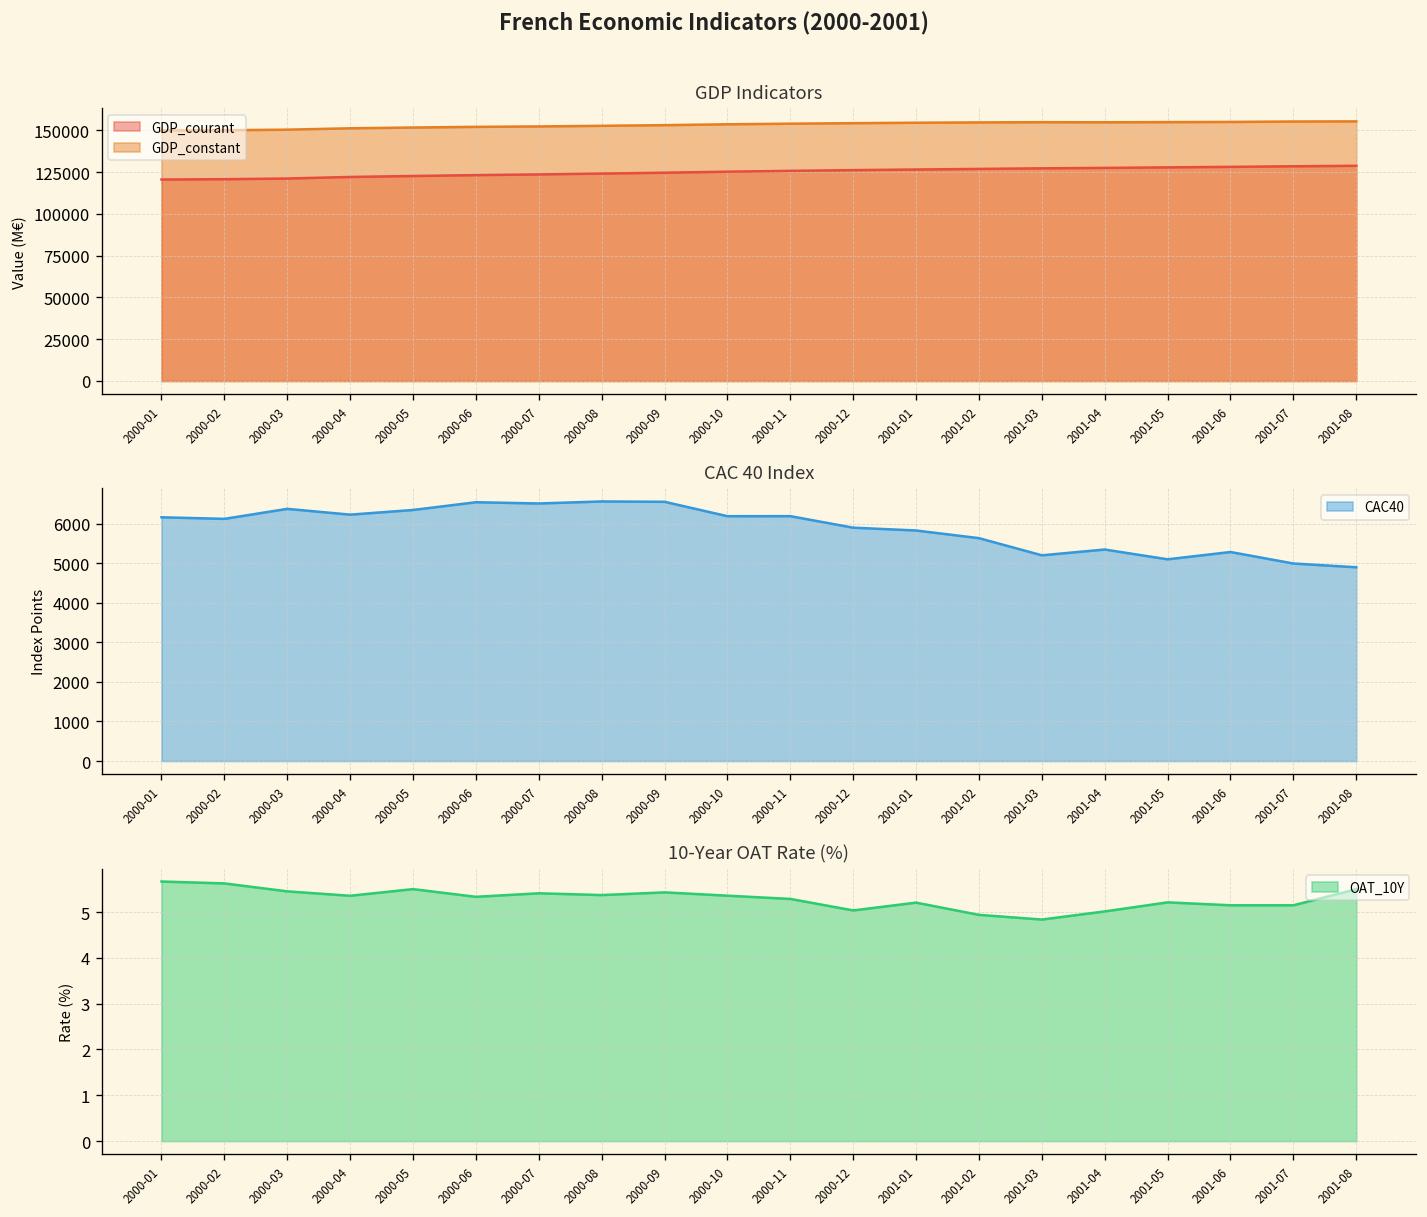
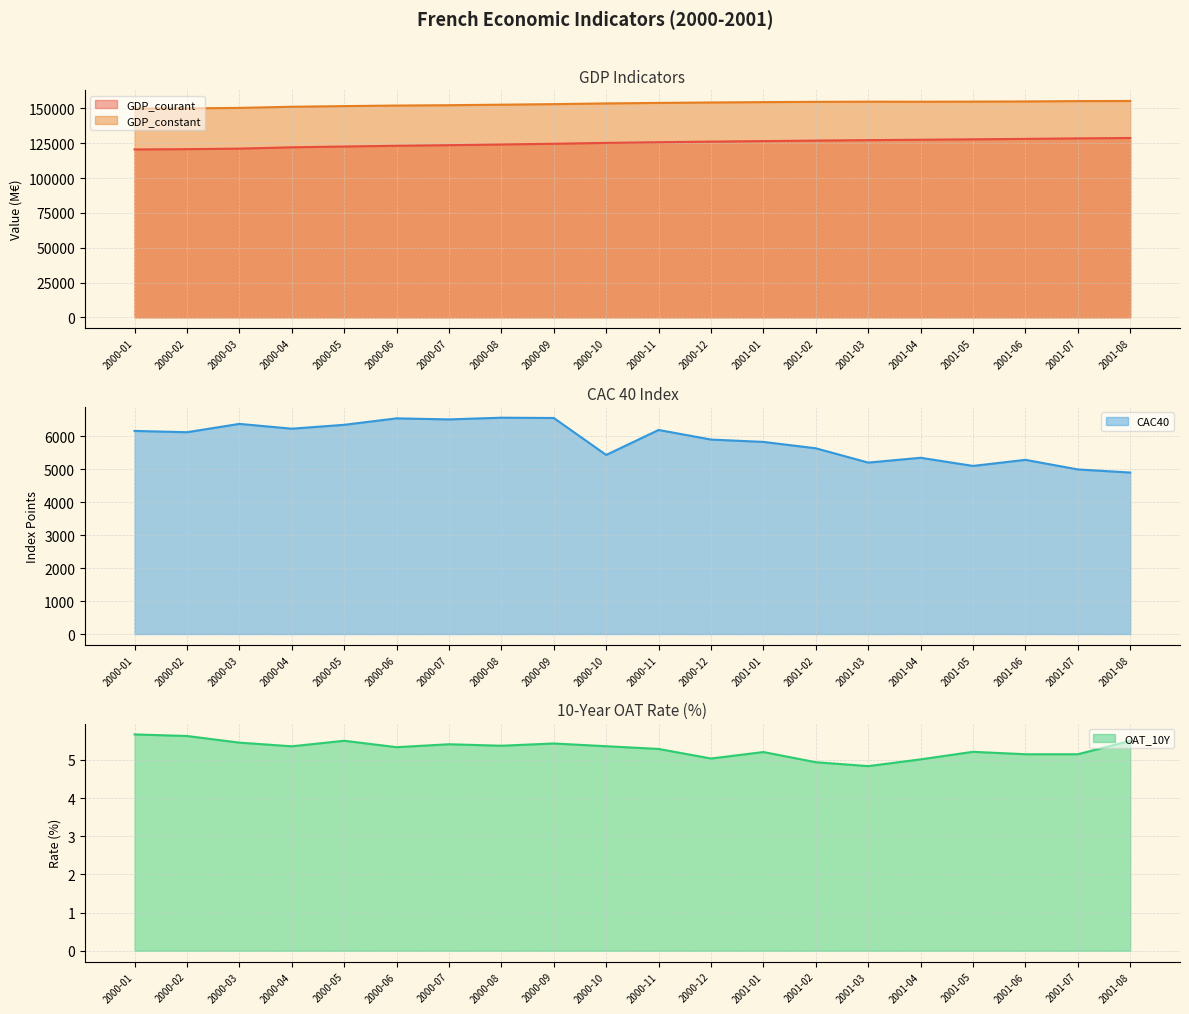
  {
    "CAC 40 Index": {
      "2000-01": 6200,
      "2000-02": 6100,
      "2000-03": 6400,
      "2000-04": 6200,
      "2000-05": 6300,
      "2000-06": 6500,
      "2000-07": 6500,
      "2000-08": 6600,
      "2000-09": 6600,
-     "2000-10": 6200,
+     "2000-10": 5400,
      "2000-11": 6200,
      "2000-12": 5900,
      "2001-01": 5800,
      "2001-02": 5600,
      "2001-03": 5200,
      "2001-04": 5300,
      "2001-05": 5100,
      "2001-06": 5300,
      "2001-07": 5000,
      "2001-08": 4900
    },
    "10-Year OAT Rate (%)": {
      "2000-01": 5.7,
      "2000-02": 5.6,
      "2000-03": 5.5,
      "2000-04": 5.4,
      "2000-05": 5.5,
      "2000-06": 5.3,
      "2000-07": 5.4,
      "2000-08": 5.4,
      "2000-09": 5.4,
      "2000-10": 5.4,
      "2000-11": 5.3,
      "2000-12": 5.0,
      "2001-01": 5.2,
      "2001-02": 4.9,
      "2001-03": 4.8,
      "2001-04": 5.0,
      "2001-05": 5.2,
      "2001-06": 5.1,
      "2001-07": 5.1
    }
  }
